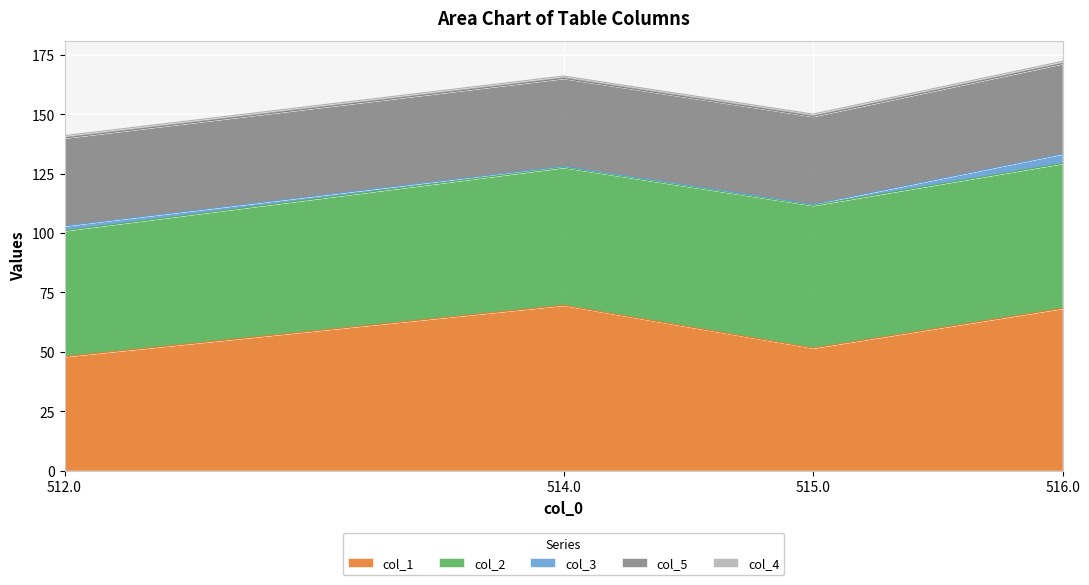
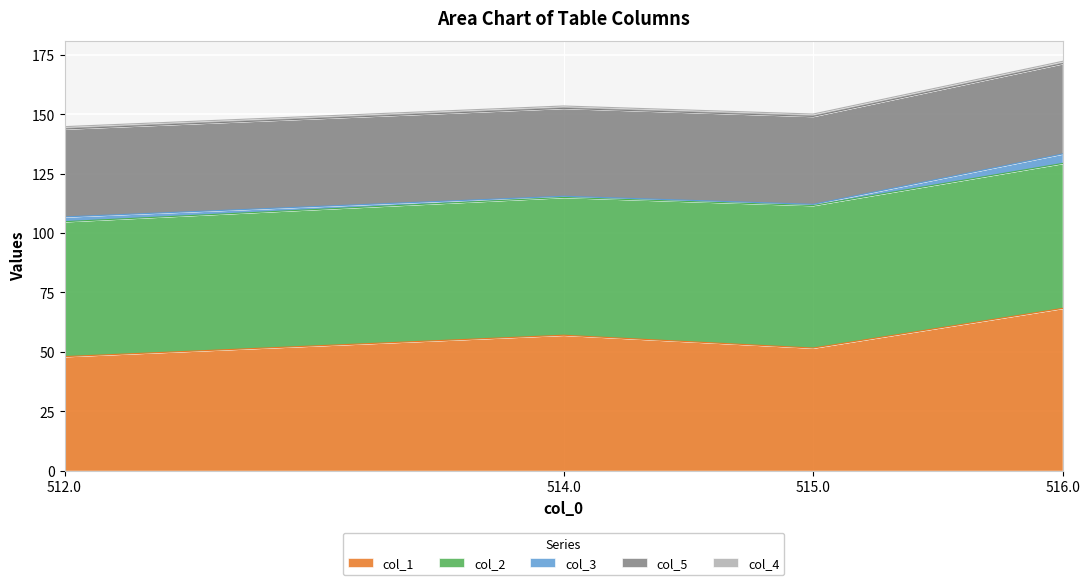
  {
    "col_1": {
      "512.0": 48,
-     "514.0": 70,
+     "514.0": 57,
      "515.0": 52,
      "516.0": 68
    },
    "col_2": {
-     "512.0": 53,
+     "512.0": 57,
      "516.0": 61
    },
    "col_3": {
      "512.0": 2,
      "516.0": 4
    }
  }
